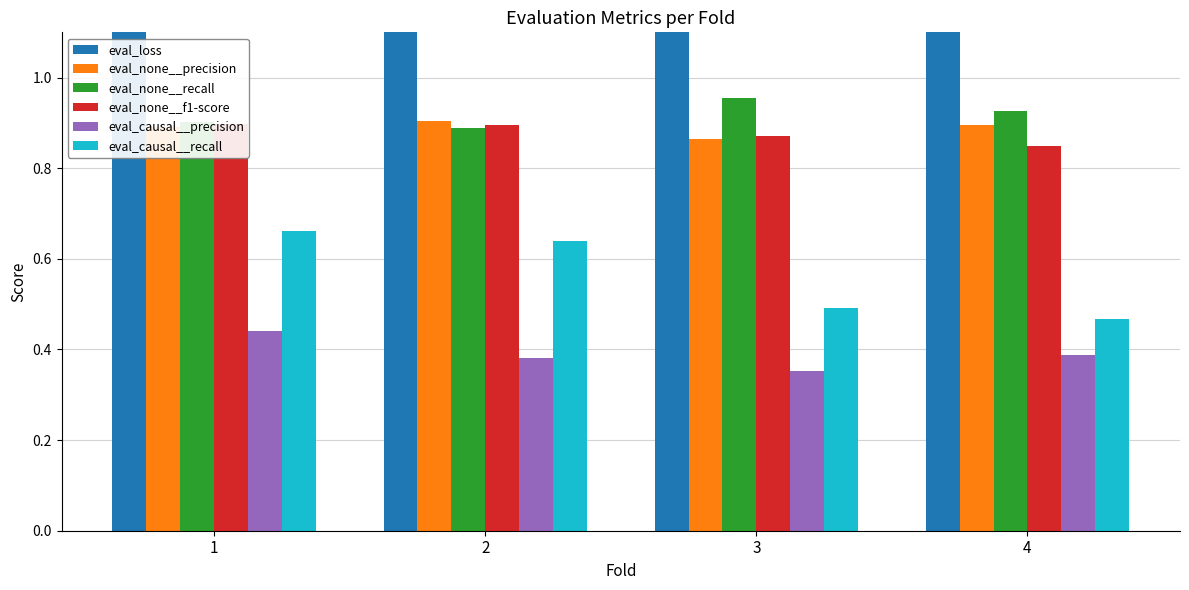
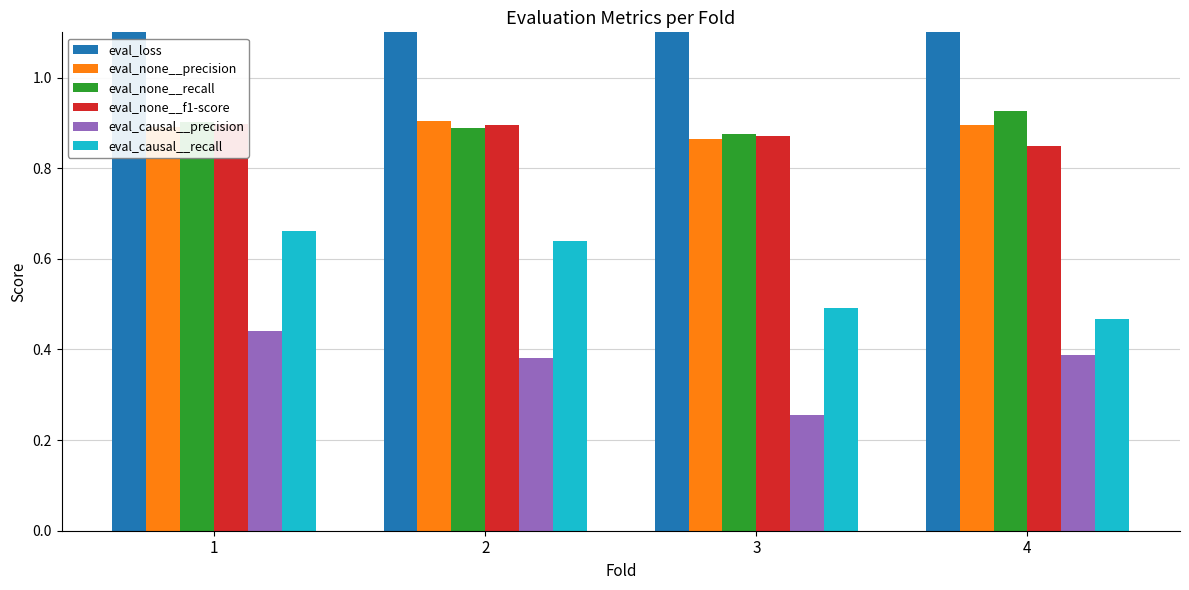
  {
    "eval_none__precision": {
      "2": 0.90,
      "3": 0.87,
      "4": 0.90
    },
    "eval_none__recall": {
      "2": 0.89,
-     "3": 0.96,
+     "3": 0.88,
      "4": 0.93
    },
    "eval_none__f1-score": {
      "2": 0.90,
      "3": 0.87,
      "4": 0.85
    },
    "eval_causal__precision": {
      "1": 0.44,
      "2": 0.38,
-     "3": 0.35,
+     "3": 0.26,
      "4": 0.39
    },
    "eval_causal__recall": {
      "1": 0.66,
      "2": 0.64,
      "3": 0.49,
      "4": 0.47
    }
  }
